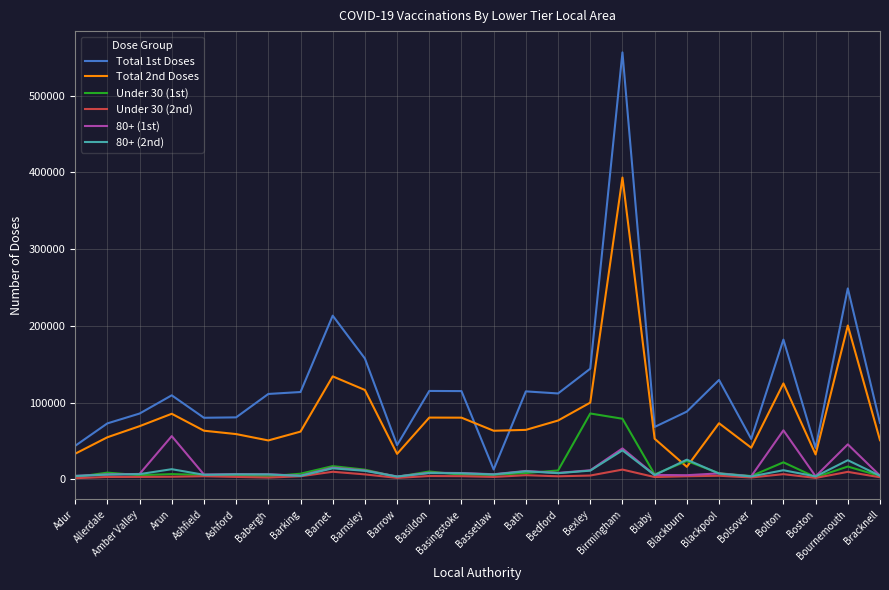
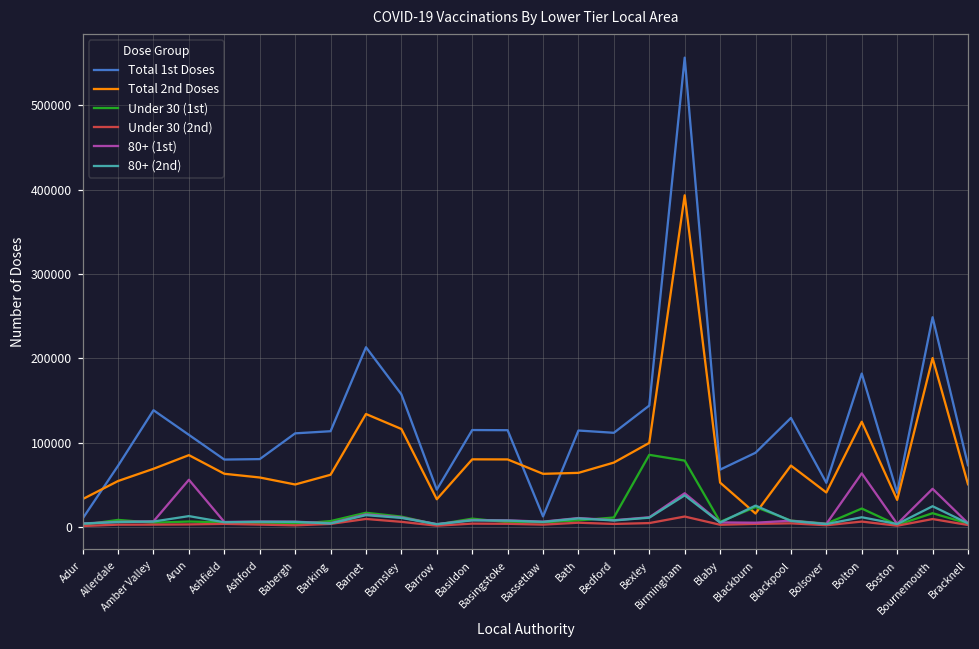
  {
    "Total 1st Doses": {
-     "Adur": 40000,
+     "Adur": 10000,
      "Allerdale": 70000,
-     "Amber Valley": 90000,
+     "Amber Valley": 140000,
      "Arun": 110000,
      "Ashfield": 80000,
      "Ashford": 80000,
      "Babergh": 110000,
      "Barking": 110000,
      "Barnet": 210000,
      "Barnsley": 160000,
      "Barrow": 40000,
      "Basildon": 120000,
      "Basingstoke": 110000,
      "Bassetlaw": 10000,
      "Bath": 110000,
      "Bedford": 110000,
      "Bexley": 140000,
      "Birmingham": 560000,
      "Blaby": 70000,
      "Blackburn": 90000,
      "Blackpool": 130000,
      "Bolsover": 50000,
      "Bolton": 180000,
      "Boston": 40000,
      "Bournemouth": 250000,
      "Bracknell": 70000
    },
    "Total 2nd Doses": {
      "Adur": 30000,
      "Allerdale": 50000,
      "Amber Valley": 70000,
      "Arun": 90000,
      "Ashfield": 60000,
      "Ashford": 60000,
      "Babergh": 50000,
      "Barking": 60000,
      "Barnet": 130000,
      "Barnsley": 120000,
      "Barrow": 30000,
      "Basildon": 80000,
      "Basingstoke": 80000,
      "Bassetlaw": 60000,
      "Bath": 60000,
      "Bedford": 80000,
      "Bexley": 100000,
      "Birmingham": 390000,
      "Blaby": 50000,
      "Blackburn": 20000,
      "Blackpool": 70000,
      "Bolsover": 40000,
      "Bolton": 120000,
      "Boston": 30000,
      "Bournemouth": 200000,
      "Bracknell": 50000
    },
    "Under 30 (1st)": {
      "Arun": 10000,
      "Bexley": 90000,
      "Birmingham": 80000,
      "Bolton": 20000,
      "Bournemouth": 20000
    },
    "Under 30 (2nd)": {
      "Arun": 0,
      "Barnet": 10000,
      "Barnsley": 10000,
      "Basildon": 0,
      "Bedford": 0,
      "Bexley": 0,
      "Birmingham": 10000,
      "Bolton": 10000,
      "Bournemouth": 10000
    },
    "80+ (1st)": {
      "Arun": 60000,
      "Bolton": 60000,
      "Bournemouth": 50000
    },
    "80+ (2nd)": {
      "Arun": 10000,
      "Bolton": 10000,
      "Bournemouth": 20000
    }
  }
